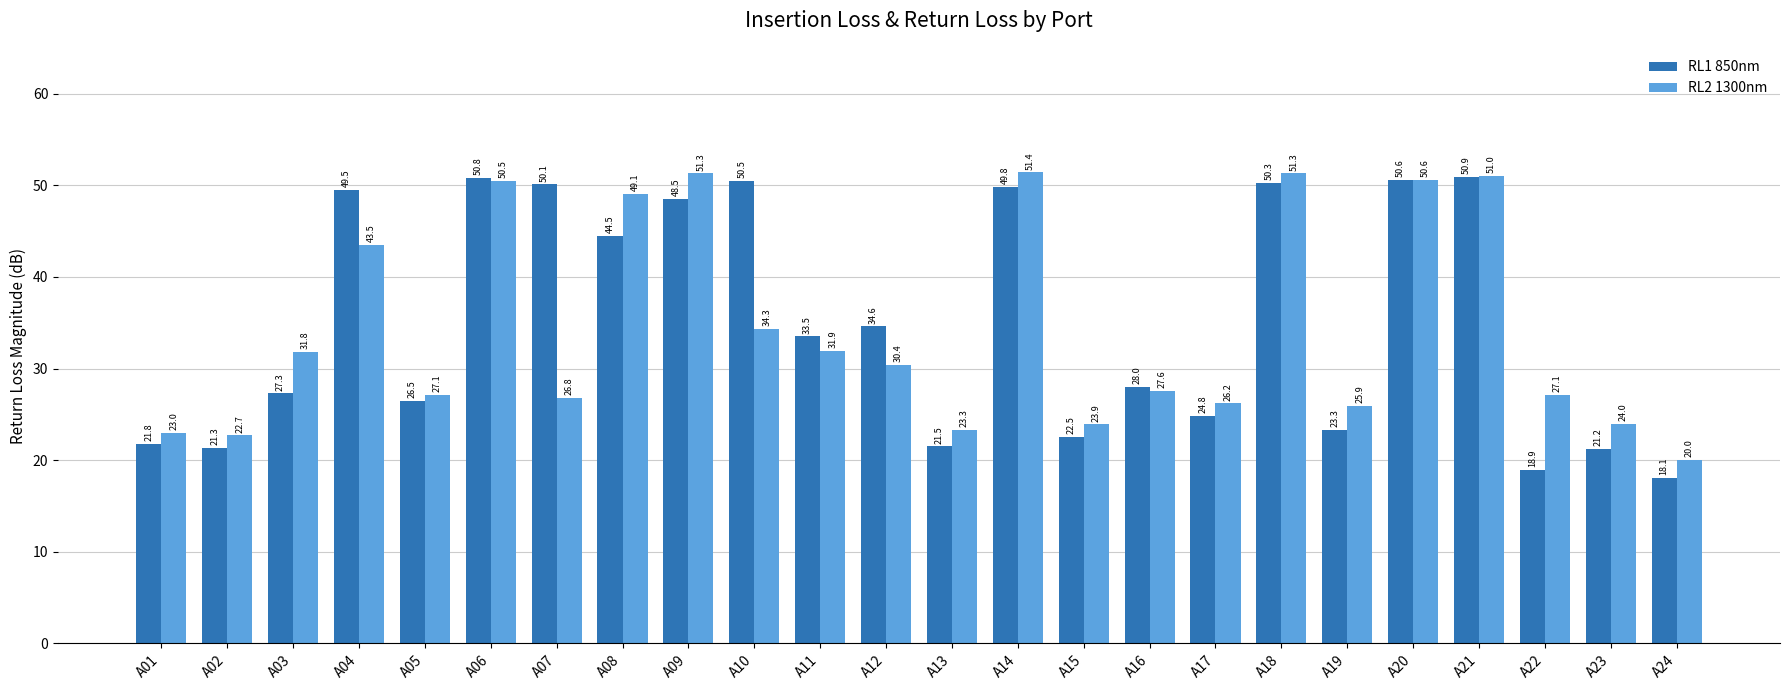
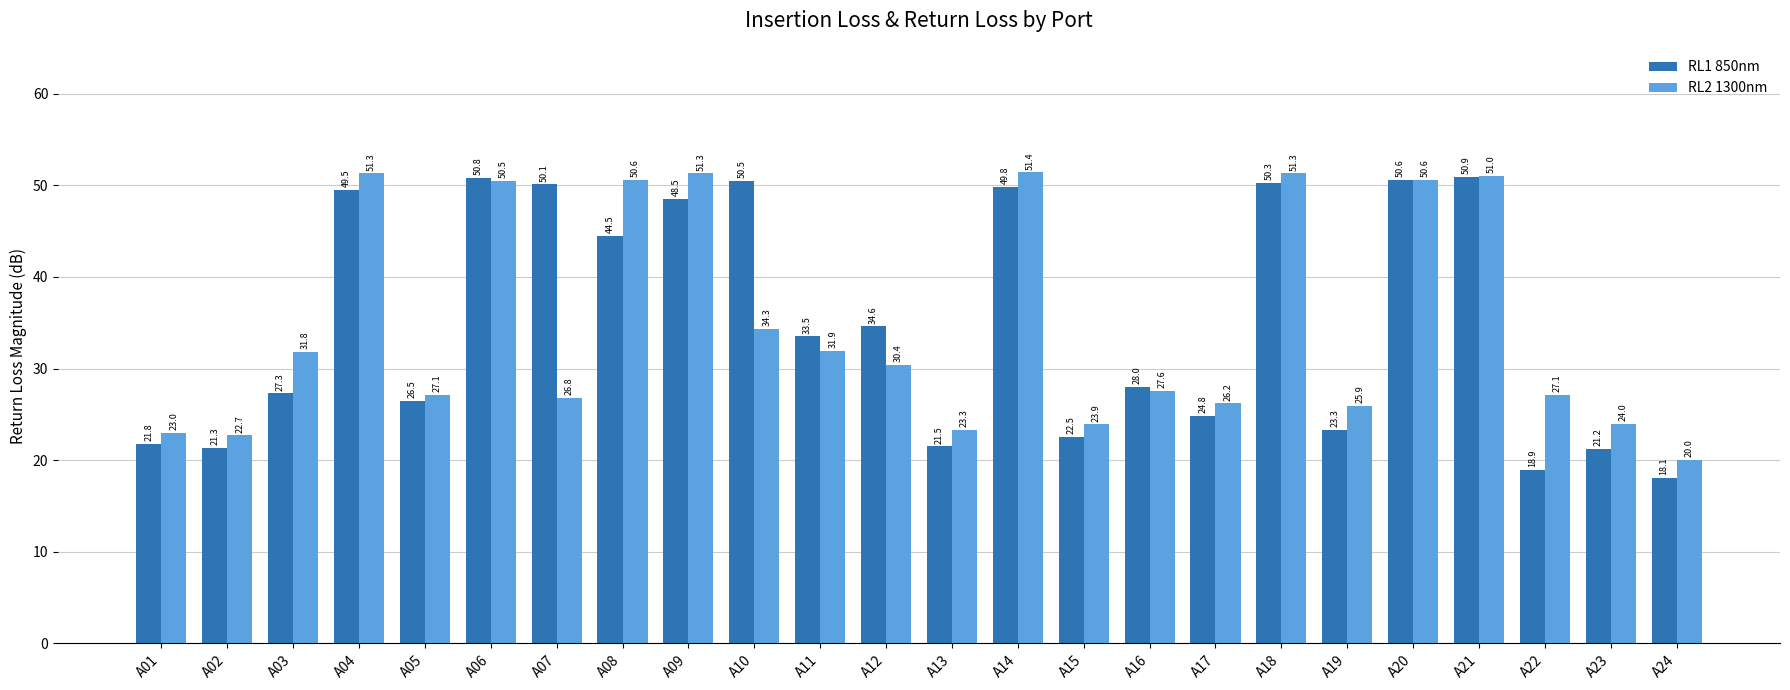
  {
    "RL1 850nm": {
      "A01": 21.8,
      "A02": 21.3,
      "A03": 27.3,
      "A04": 49.5,
      "A05": 26.5,
      "A06": 50.8,
      "A07": 50.1,
      "A08": 44.5,
      "A09": 48.5,
      "A10": 50.5,
      "A11": 33.5,
      "A12": 34.6,
      "A13": 21.5,
      "A14": 49.8,
      "A15": 22.5,
      "A16": 28.0,
      "A17": 24.8,
      "A18": 50.3,
      "A19": 23.3,
      "A20": 50.6,
      "A21": 50.9,
      "A22": 18.9,
      "A23": 21.2,
      "A24": 18.1
    },
    "RL2 1300nm": {
      "A01": 23.0,
      "A02": 22.7,
      "A03": 31.8,
-     "A04": 43.5,
+     "A04": 51.3,
      "A05": 27.1,
      "A06": 50.5,
      "A07": 26.8,
-     "A08": 49.1,
+     "A08": 50.6,
      "A09": 51.3,
      "A10": 34.3,
      "A11": 31.9,
      "A12": 30.4,
      "A13": 23.3,
      "A14": 51.4,
      "A15": 23.9,
      "A16": 27.6,
      "A17": 26.2,
      "A18": 51.3,
      "A19": 25.9,
      "A20": 50.6,
      "A21": 51.0,
      "A22": 27.1,
      "A23": 24.0,
      "A24": 20.0
    }
  }
